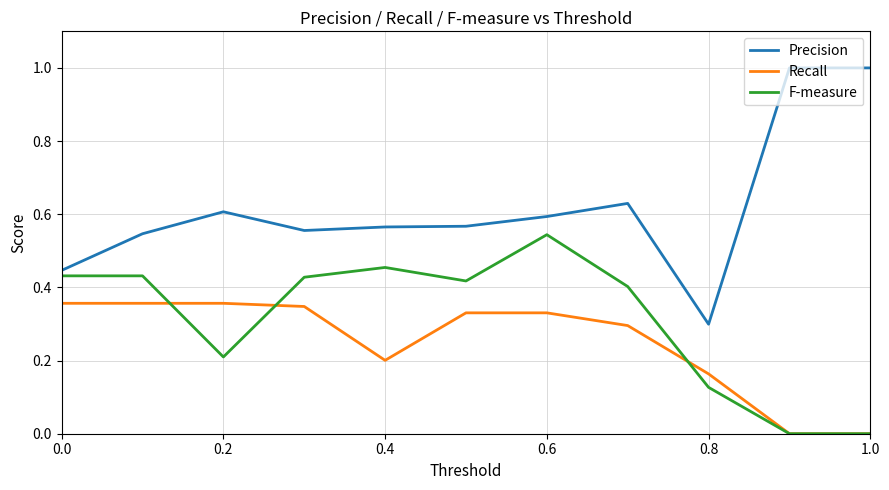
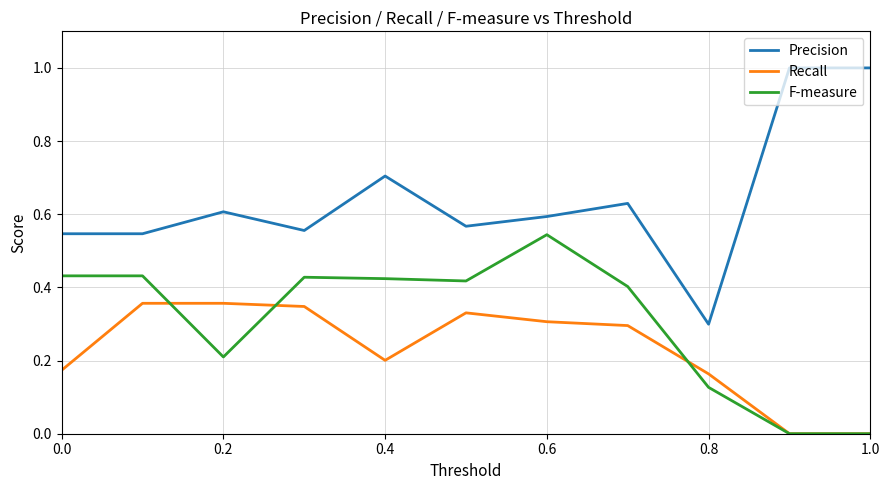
  {
    "Precision": {
-     "0.0": 0.45,
+     "0.0": 0.55,
      "0.2": 0.61,
-     "0.4": 0.57,
+     "0.4": 0.70,
      "0.6": 0.59,
      "0.8": 0.30,
      "1.0": 1.00
    },
    "Recall": {
-     "0.0": 0.36,
+     "0.0": 0.17,
      "0.2": 0.36,
      "0.4": 0.20,
-     "0.6": 0.33,
+     "0.6": 0.31,
      "0.8": 0.16
    },
    "F-measure": {
      "0.0": 0.43,
      "0.2": 0.21,
-     "0.4": 0.45,
+     "0.4": 0.42,
      "0.6": 0.54,
      "0.8": 0.13
    }
  }
